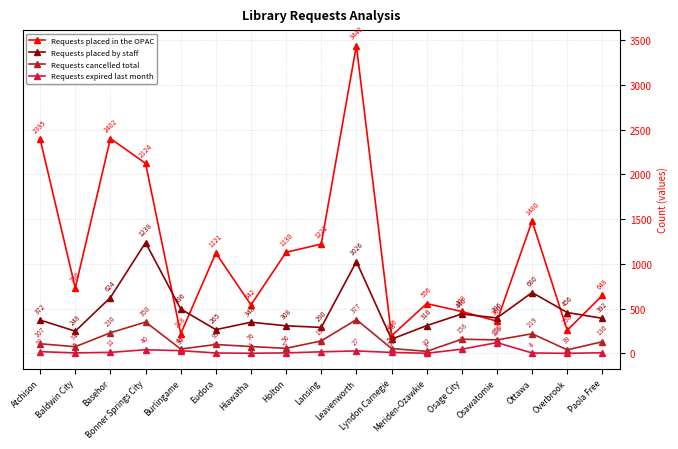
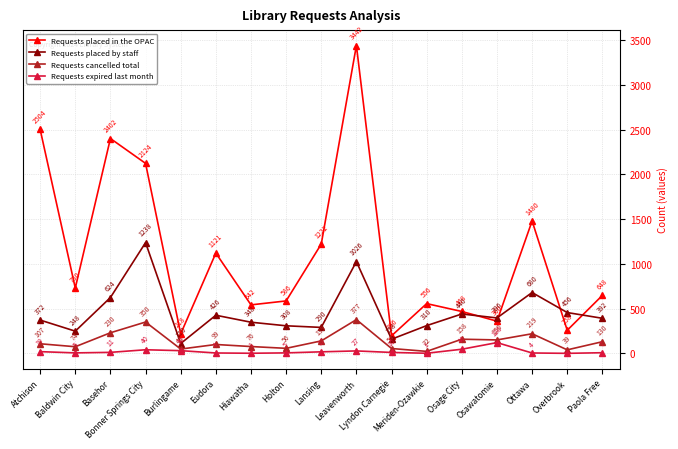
  {
    "Requests placed in the OPAC": {
-     "Atchison": 2395,
+     "Atchison": 2504,
      "Baldwin City": 730,
      "Basehor": 2402,
      "Bonner Springs City": 2124,
      "Burlingame": 218,
      "Eudora": 1121,
      "Hiawatha": 542,
-     "Holton": 1130,
+     "Holton": 586,
      "Lansing": 1222,
      "Leavenworth": 3442,
      "Meriden-Ozawkie": 556,
      "Ottawa": 1480,
      "Paola Free": 648
    },
    "Requests placed by staff": {
      "Atchison": 372,
      "Baldwin City": 248,
      "Basehor": 624,
      "Bonner Springs City": 1238,
-     "Burlingame": 496,
-     "Eudora": 265,
+     "Burlingame": 110,
+     "Eudora": 426,
      "Holton": 308,
      "Lansing": 290,
      "Leavenworth": 1026,
      "Meriden-Ozawkie": 310,
      "Ottawa": 680,
      "Overbrook": 456,
      "Paola Free": 392
    }
  }
